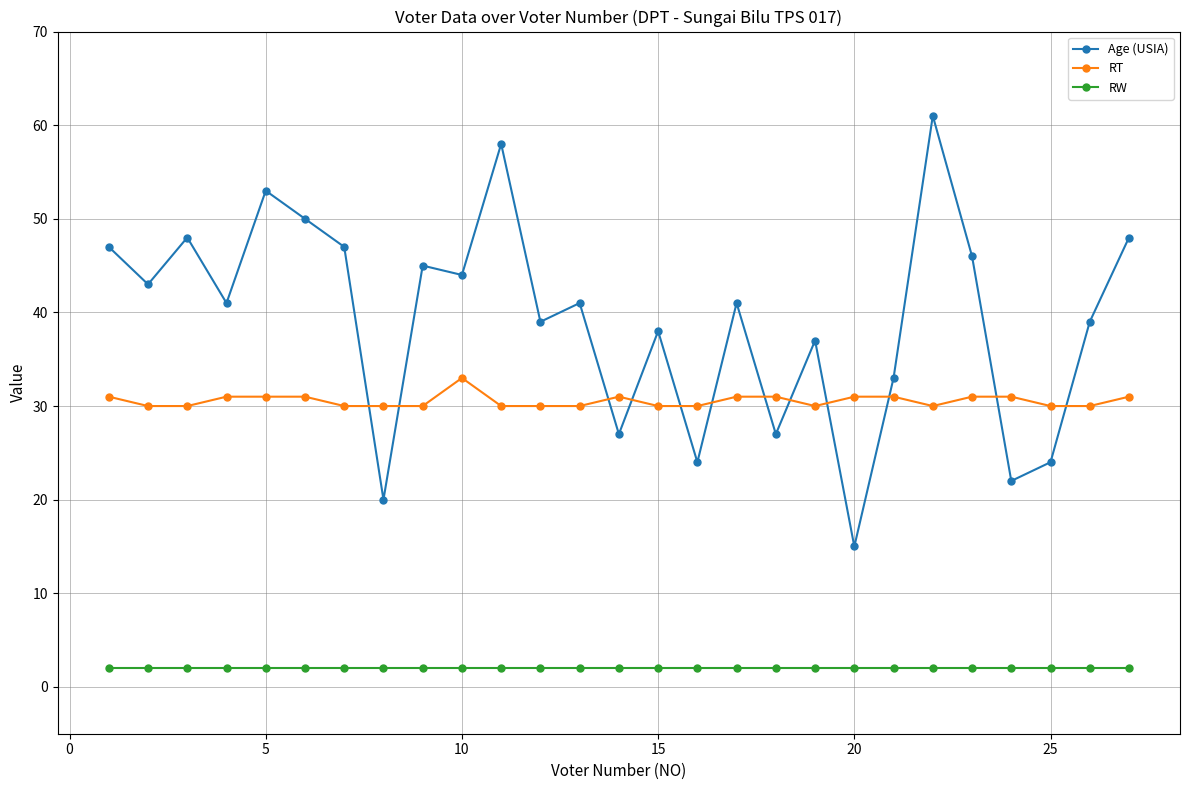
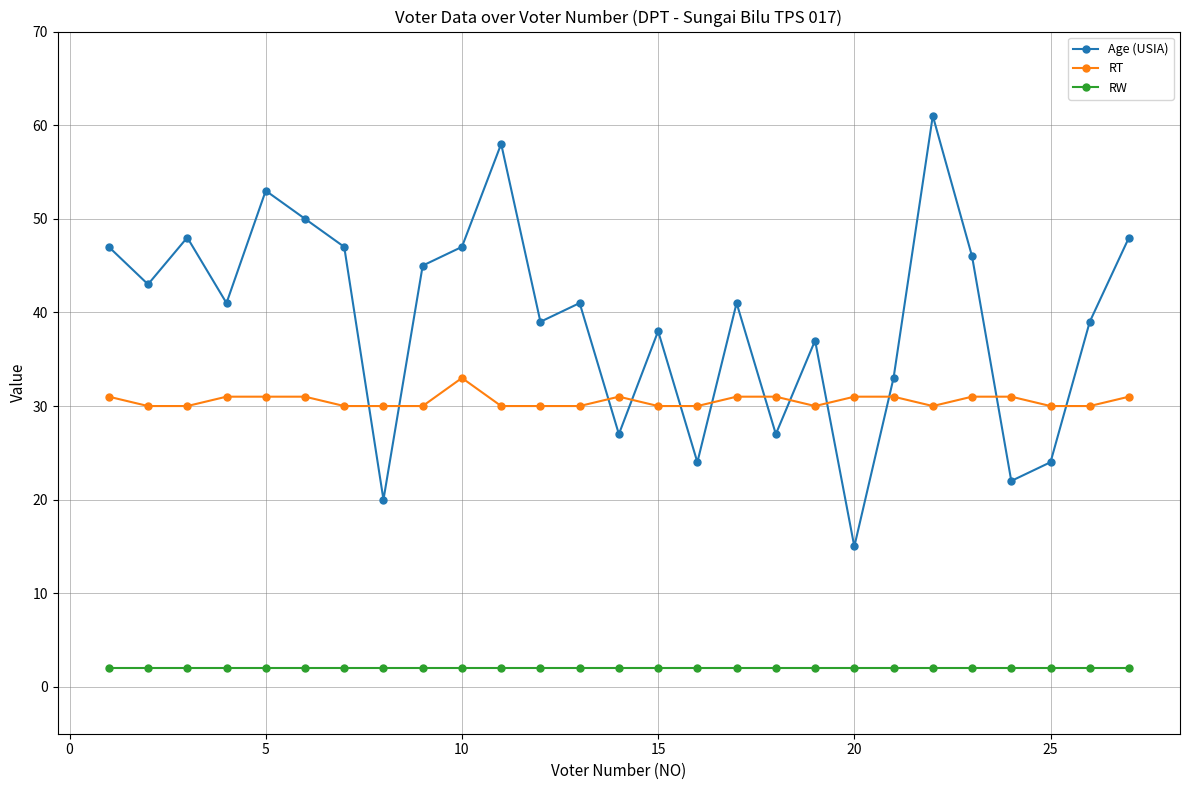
  {
    "Age (USIA)": {
      "5": 53,
-     "10": 44,
+     "10": 47,
      "15": 38,
      "20": 15,
      "25": 24
    },
    "RT": {
      "5": 31,
      "10": 33,
      "15": 30,
      "20": 31,
      "25": 30
    },
    "RW": {
      "5": 2,
      "10": 2,
      "15": 2,
      "20": 2,
      "25": 2
    }
  }
